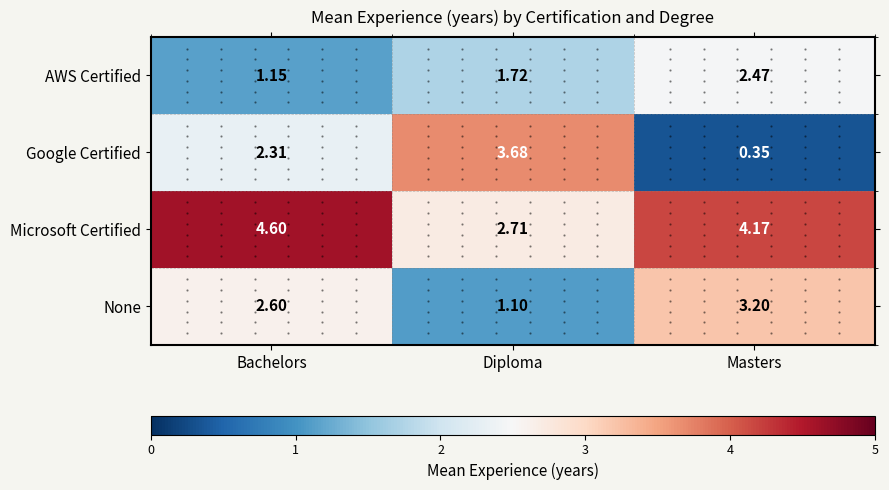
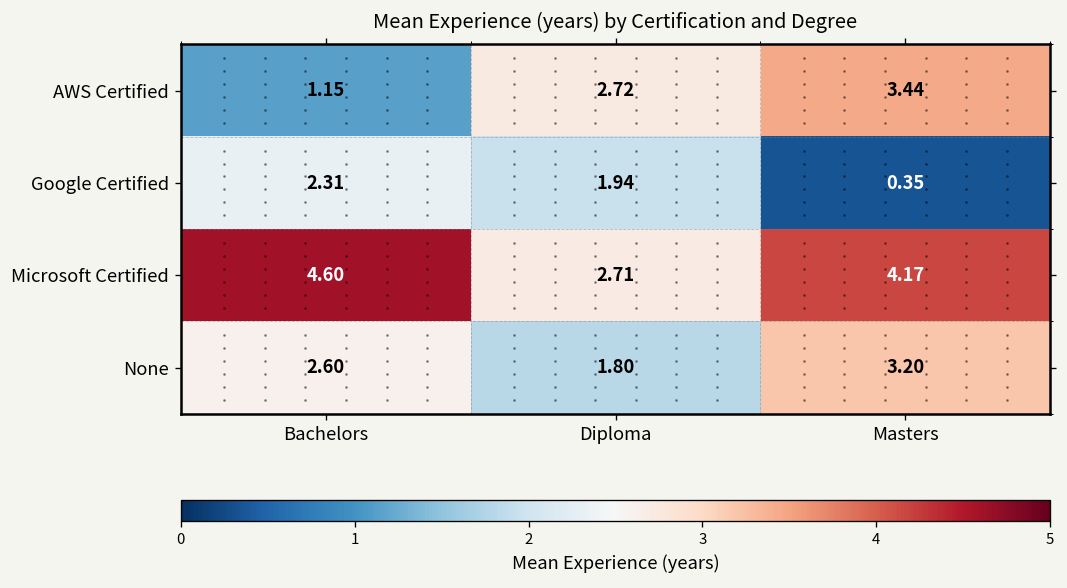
  {
    "AWS Certified": {
-     "Diploma": 1.72,
-     "Masters": 2.47
+     "Diploma": 2.72,
+     "Masters": 3.44
    },
    "Google Certified": {
-     "Diploma": 3.68
+     "Diploma": 1.94
    },
    "None": {
-     "Diploma": 1.10
+     "Diploma": 1.80
    }
  }
